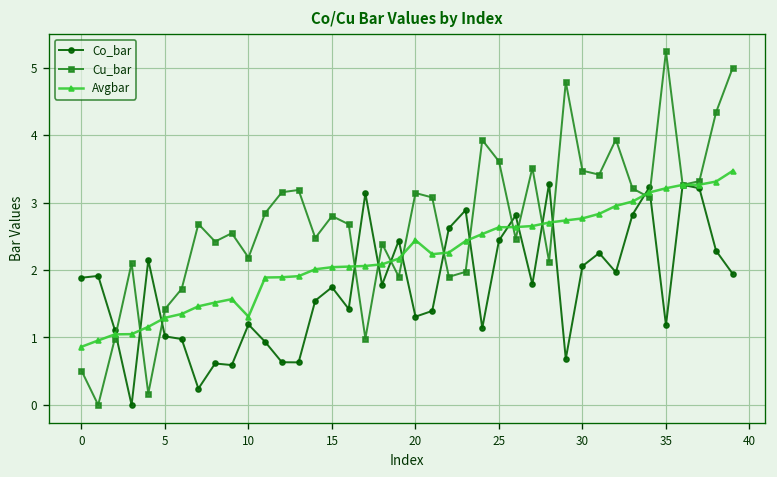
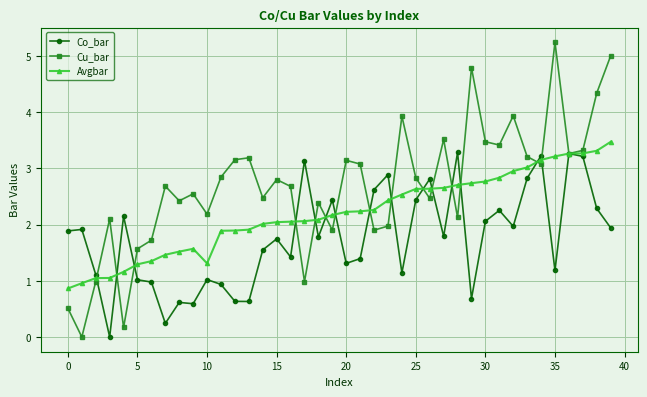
  {
    "Co_bar": {
      "0": 1.9,
      "5": 1.0,
-     "10": 1.2,
+     "10": 1.0,
      "15": 1.7,
      "20": 1.3,
      "25": 2.4,
      "30": 2.1,
      "35": 1.2
    },
    "Cu_bar": {
      "0": 0.5,
-     "5": 1.4,
+     "5": 1.6,
      "10": 2.2,
      "15": 2.8,
      "20": 3.1,
-     "25": 3.6,
+     "25": 2.8,
      "30": 3.5,
      "35": 5.2
    },
    "Avgbar": {
      "0": 0.9,
      "5": 1.3,
      "10": 1.3,
      "15": 2.0,
-     "20": 2.4,
+     "20": 2.2,
      "25": 2.6,
      "30": 2.8,
      "35": 3.2
    }
  }
